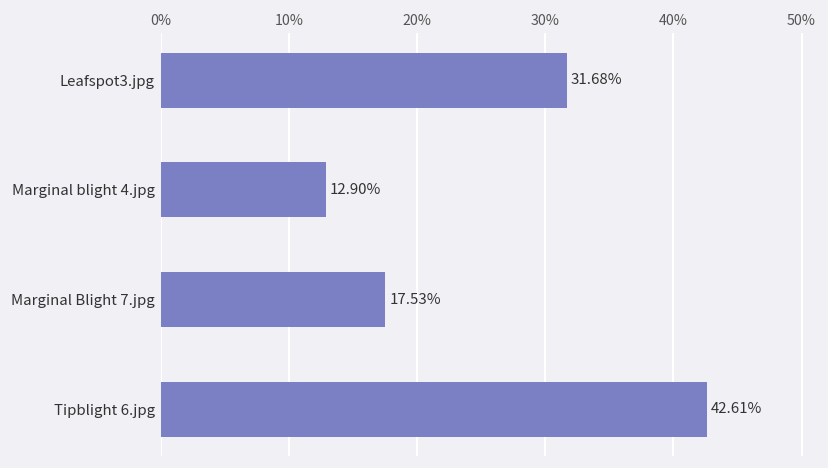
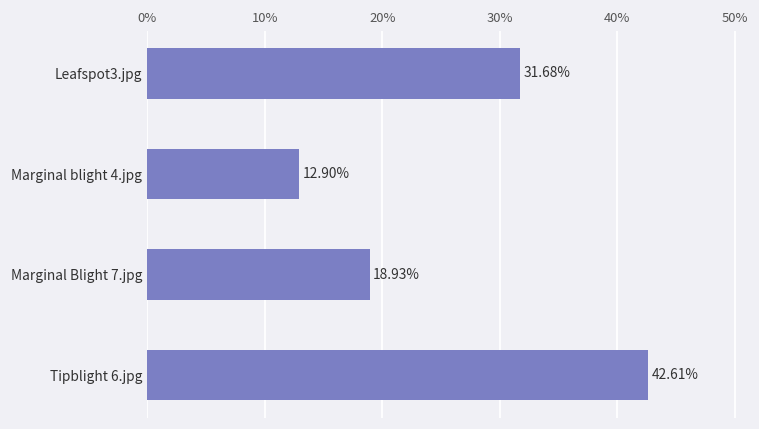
  {
    "Leafspot3.jpg": "31.68%",
    "Marginal blight 4.jpg": "12.90%",
-   "Marginal Blight 7.jpg": "17.53%",
+   "Marginal Blight 7.jpg": "18.93%",
    "Tipblight 6.jpg": "42.61%"
  }
